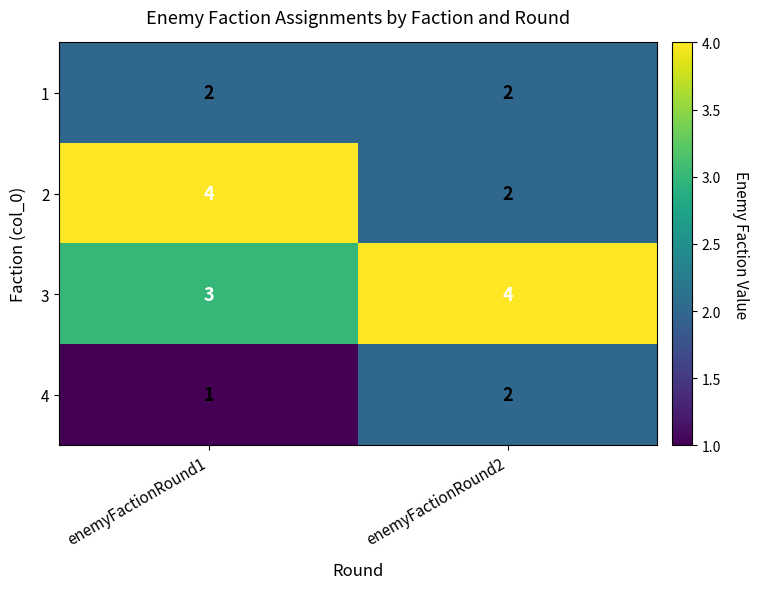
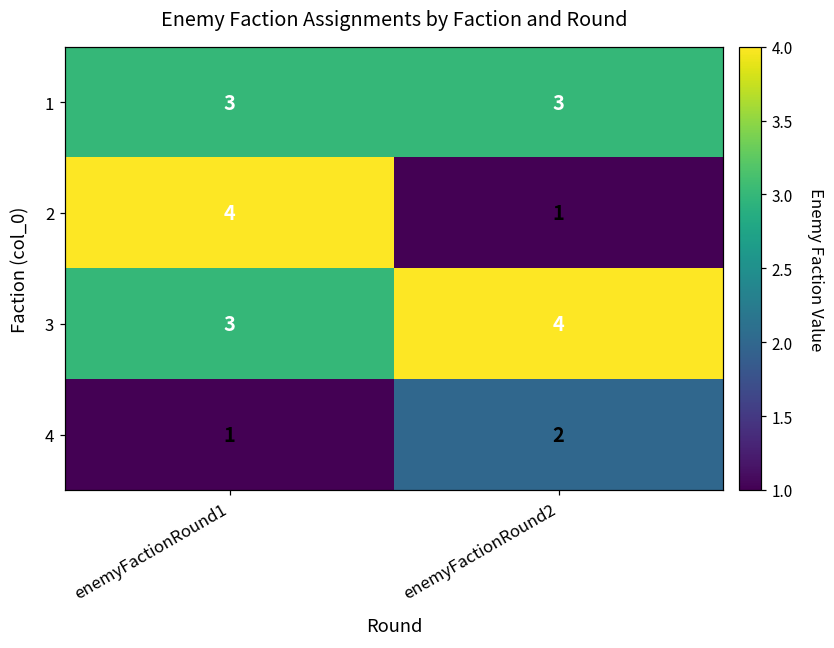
  {
    "1": {
-     "enemyFactionRound1": 2,
-     "enemyFactionRound2": 2
+     "enemyFactionRound1": 3,
+     "enemyFactionRound2": 3
    },
    "2": {
      "enemyFactionRound1": 4,
-     "enemyFactionRound2": 2
+     "enemyFactionRound2": 1
    },
    "3": {
      "enemyFactionRound1": 3,
      "enemyFactionRound2": 4
    },
    "4": {
      "enemyFactionRound1": 1,
      "enemyFactionRound2": 2
    }
  }
